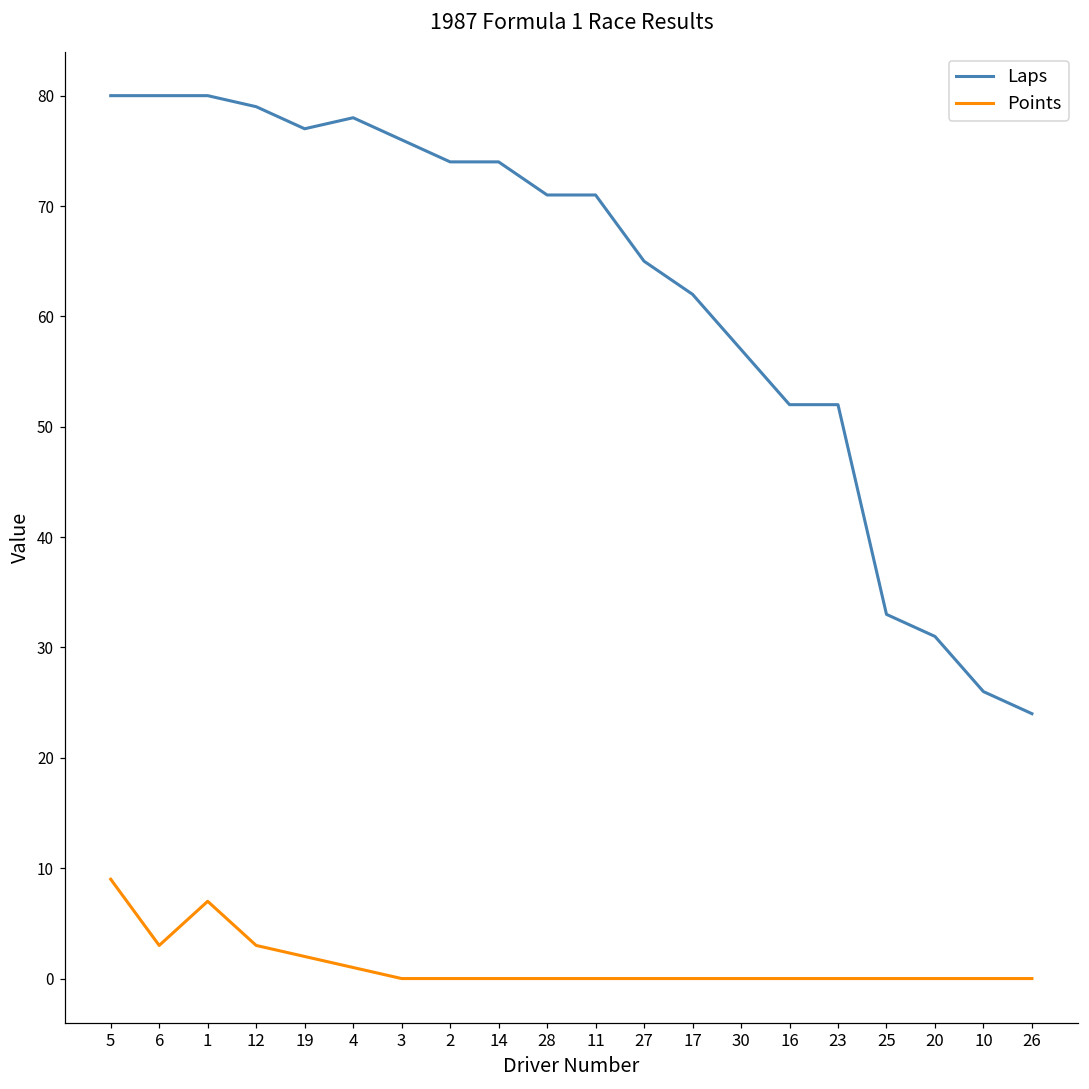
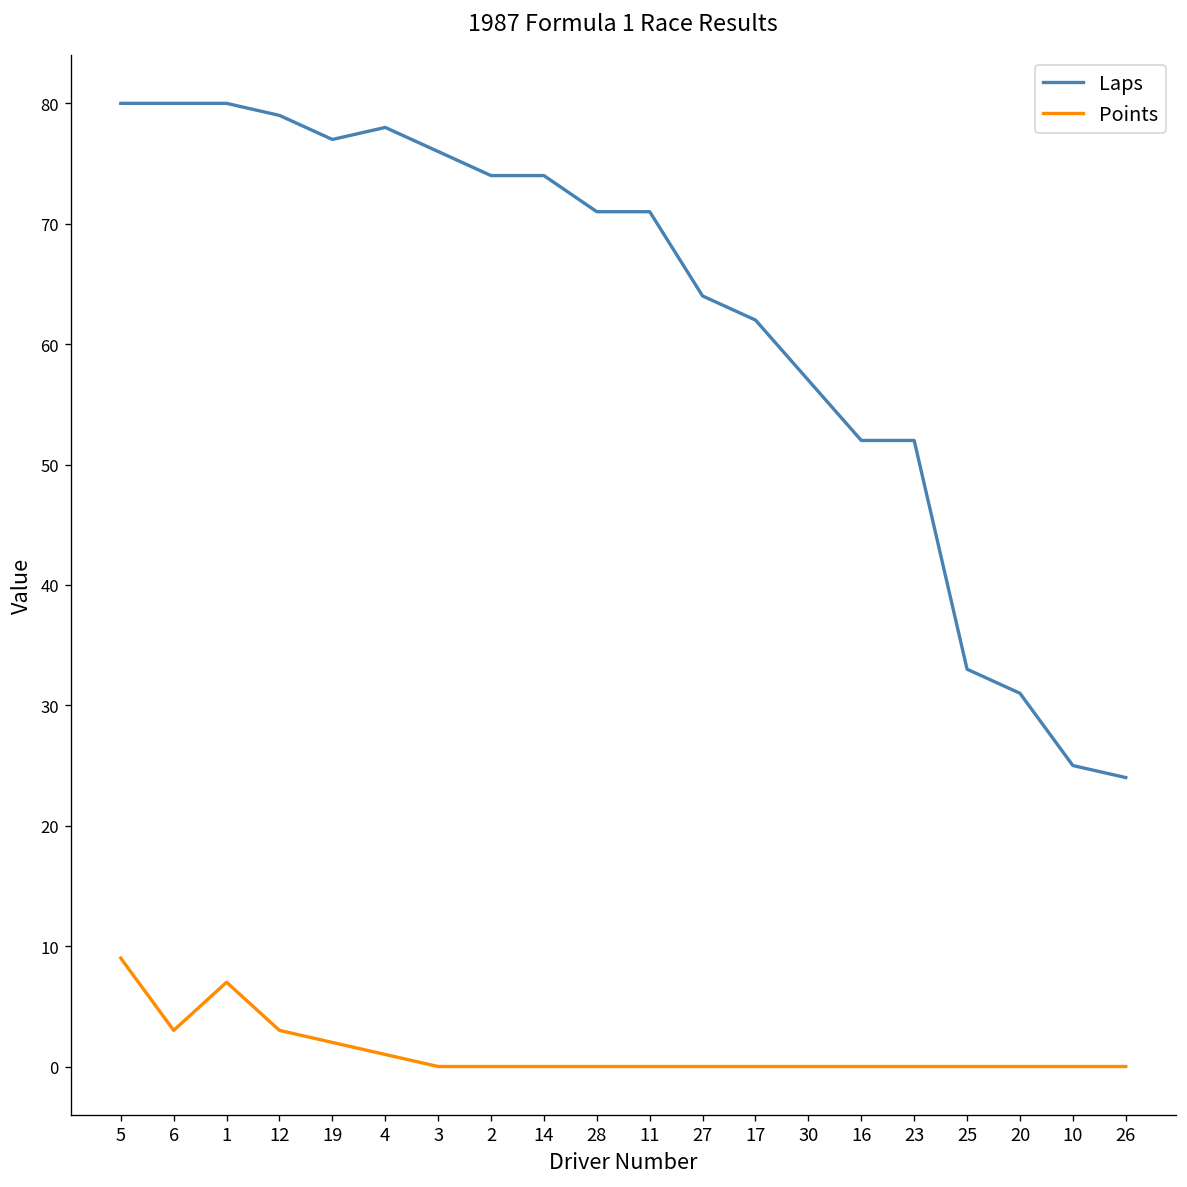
  {
    "Laps": {
      "5": 80,
      "6": 80,
      "1": 80,
      "12": 79,
      "19": 77,
      "4": 78,
      "3": 76,
      "2": 74,
      "14": 74,
      "28": 71,
      "11": 71,
-     "27": 65,
+     "27": 64,
      "17": 62,
      "30": 57,
      "16": 52,
      "23": 52,
      "25": 33,
      "20": 31,
-     "10": 26,
+     "10": 25,
      "26": 24
    },
    "Points": {
      "5": 9,
      "6": 3,
      "1": 7,
      "12": 3,
      "19": 2,
      "4": 1,
      "3": 0,
      "2": 0,
      "14": 0,
      "28": 0,
      "11": 0,
      "27": 0,
      "17": 0,
      "30": 0,
      "16": 0,
      "23": 0,
      "25": 0,
      "20": 0,
      "10": 0,
      "26": 0
    }
  }
